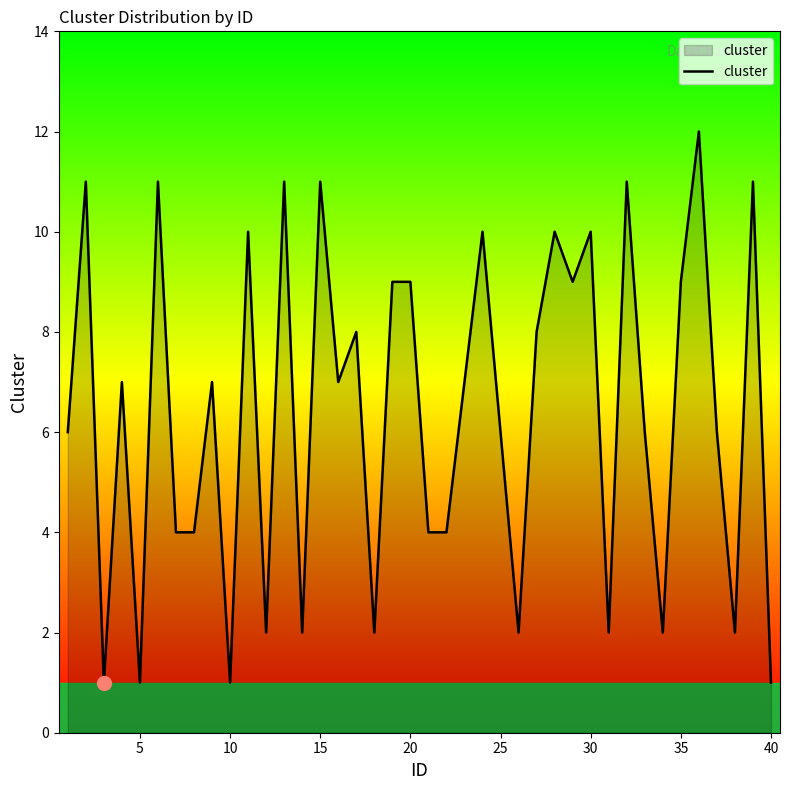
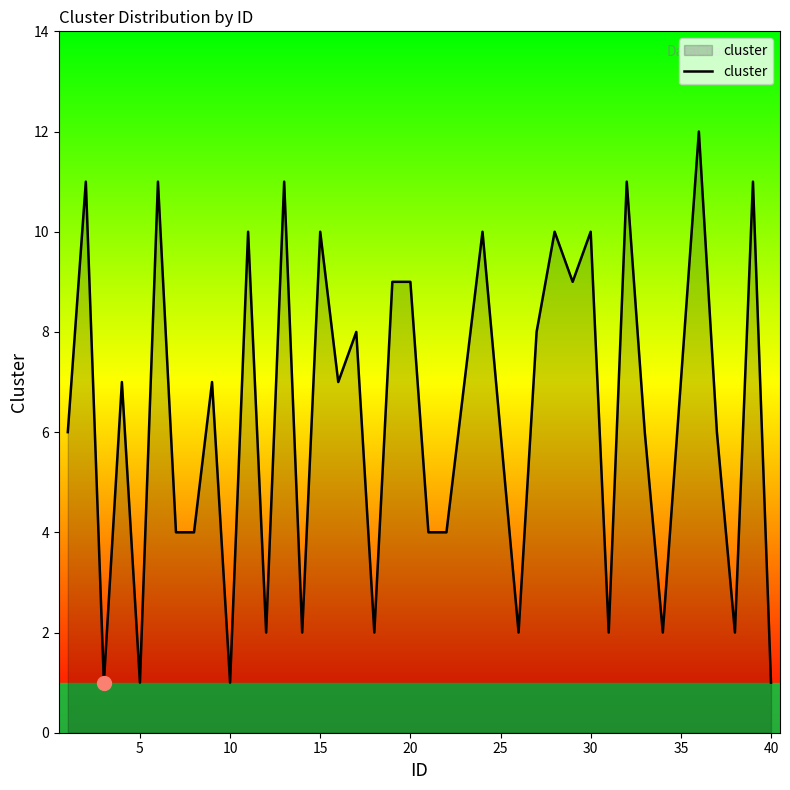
  {
    "cluster": {
-     "15": 11,
+     "15": 10,
      "20": 9,
      "25": 6,
      "30": 10,
-     "35": 9
+     "35": 7
    }
  }
